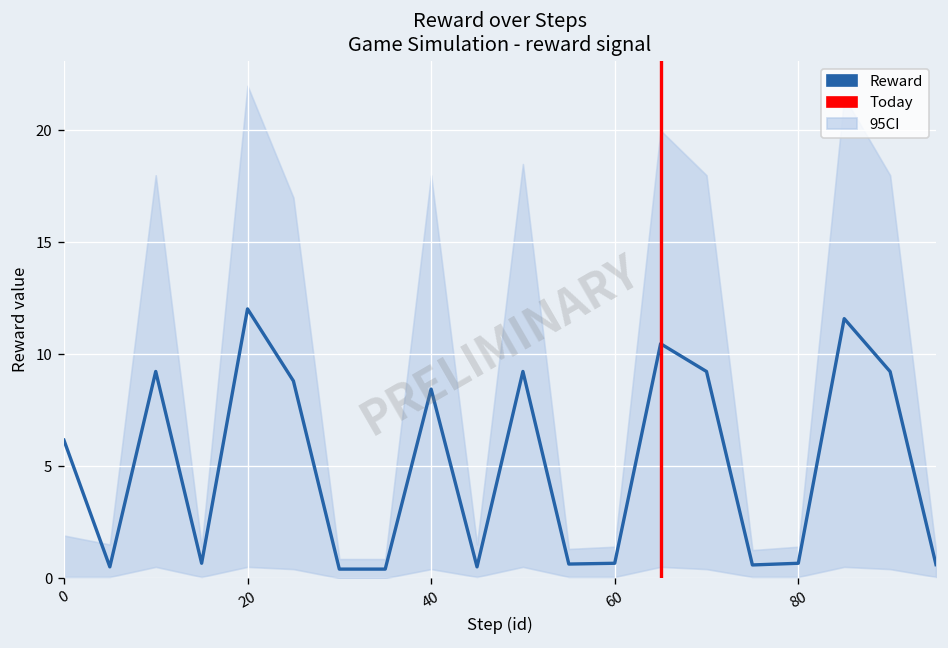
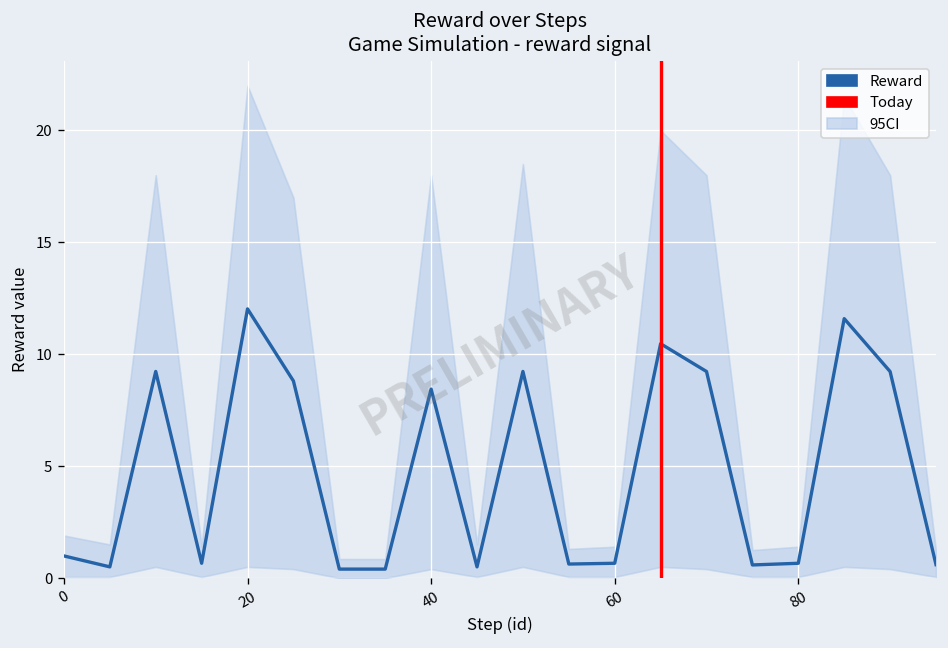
  {
    "Reward": {
-     "0": 6.2,
+     "0": 1.0,
      "20": 12.0,
      "40": 8.4,
      "60": 0.7,
      "80": 0.7
    }
  }
